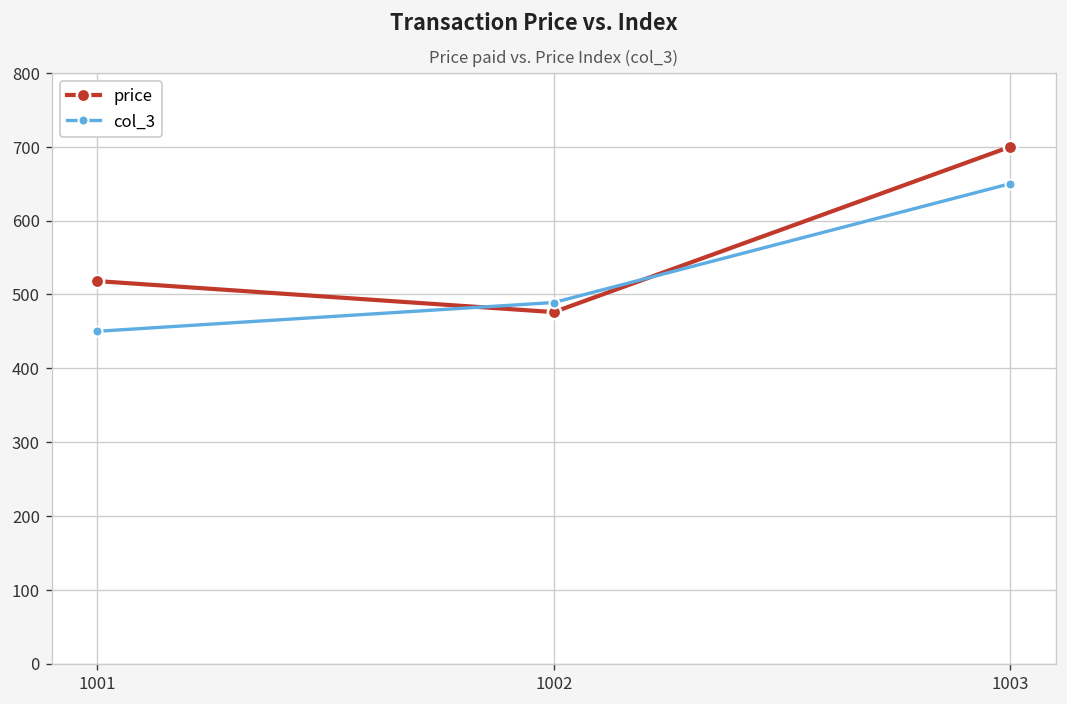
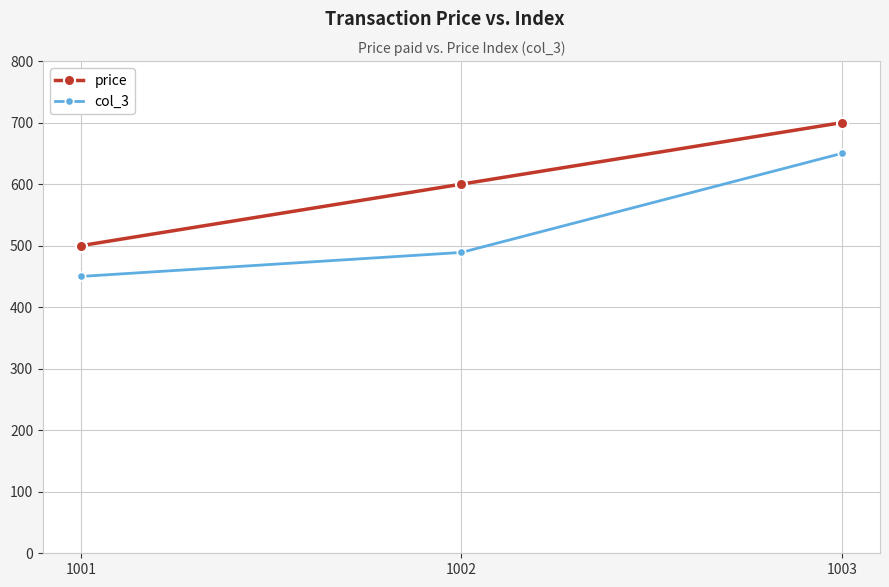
  {
    "price": {
-     "1001": 520,
-     "1002": 480,
+     "1001": 500,
+     "1002": 600,
      "1003": 700
    },
    "col_3": {
      "1001": 450,
      "1002": 490,
      "1003": 650
    }
  }
